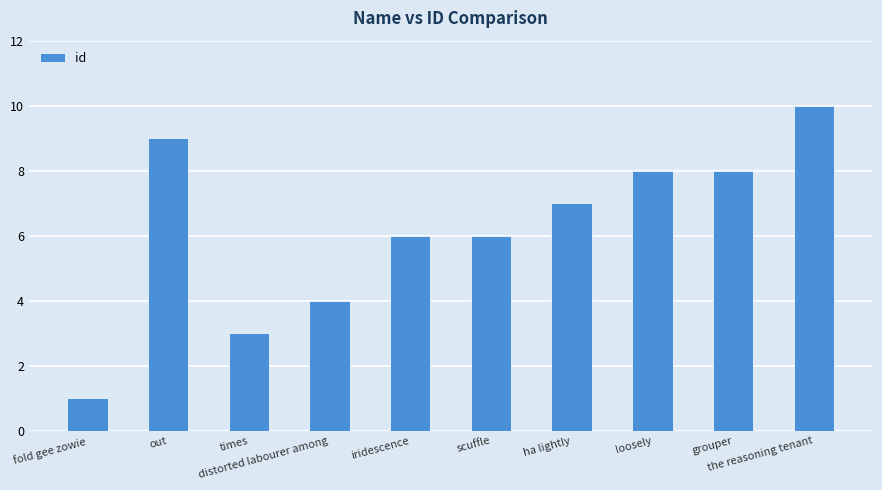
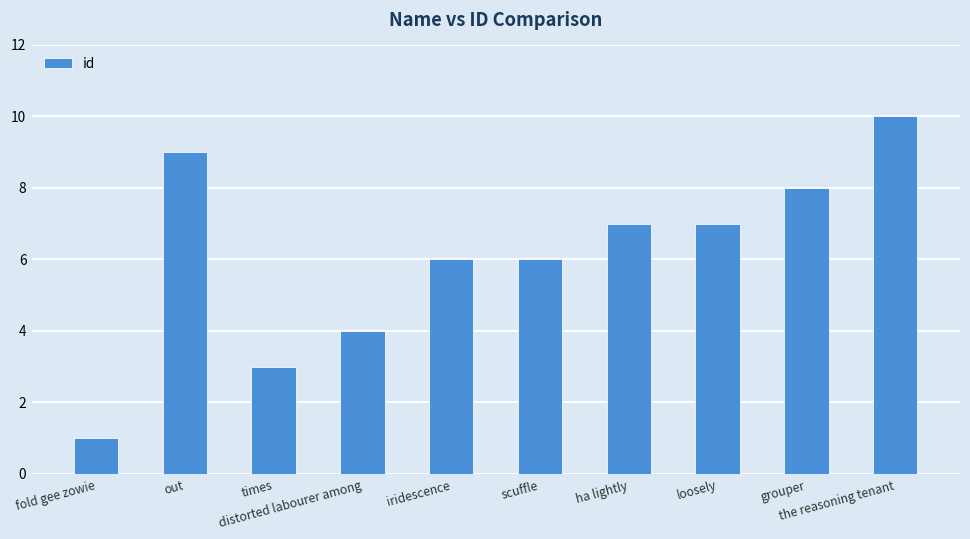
  {
    "fold gee zowie": 1,
    "out": 9,
    "times": 3,
    "distorted labourer among": 4,
    "iridescence": 6,
    "scuffle": 6,
    "ha lightly": 7,
-   "loosely": 8,
+   "loosely": 7,
    "grouper": 8,
    "the reasoning tenant": 10
  }
